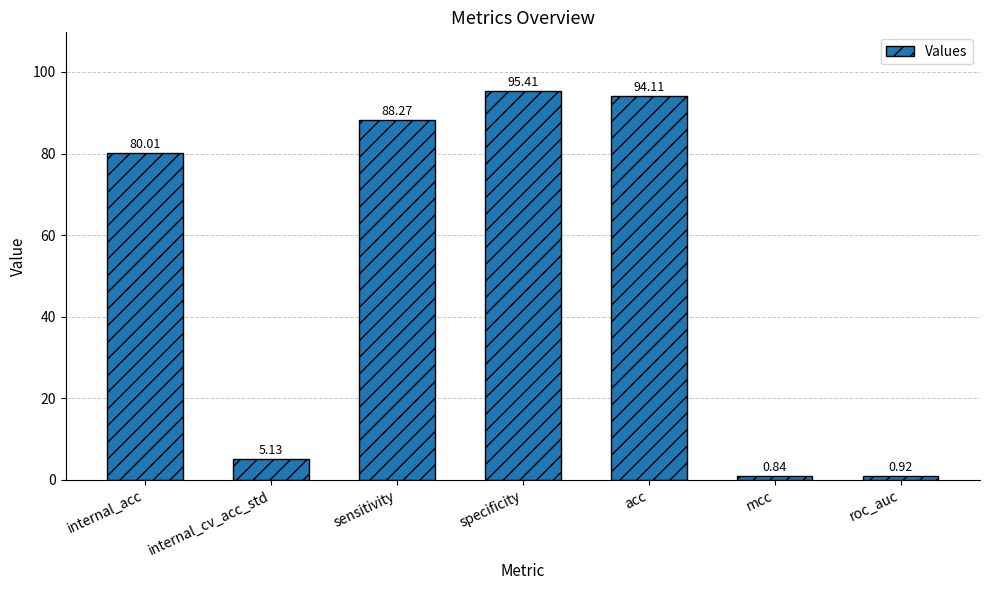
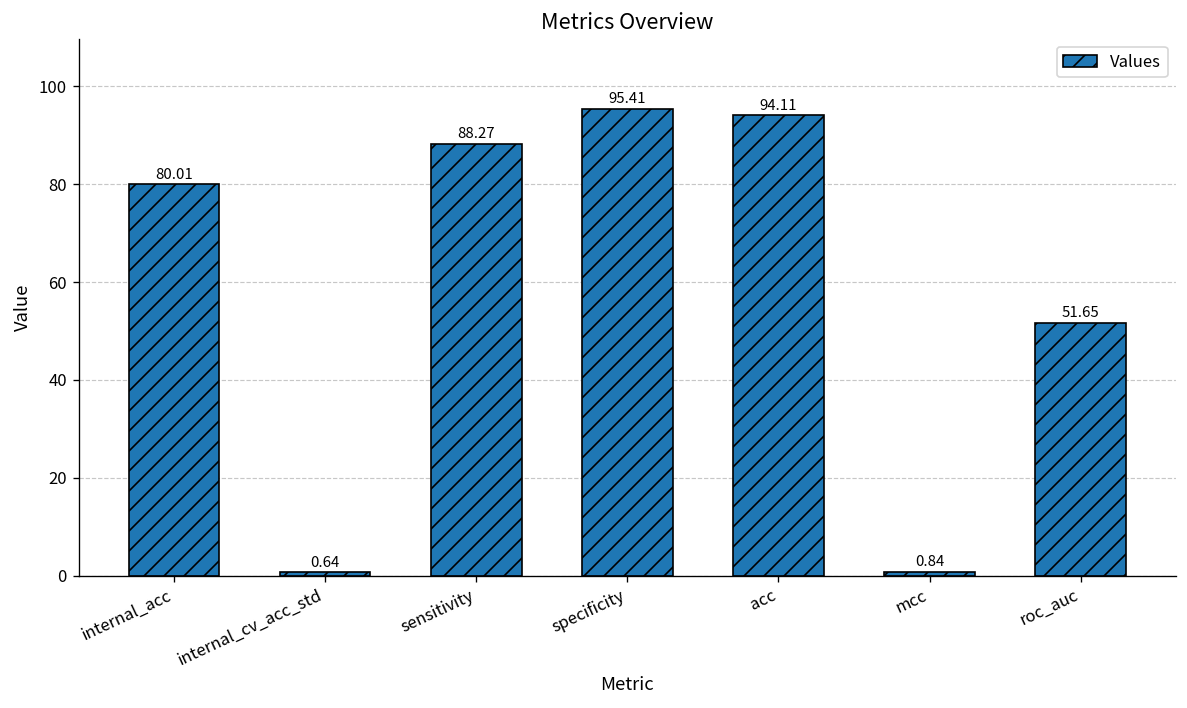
  {
    "internal_acc": 80.01,
-   "internal_cv_acc_std": 5.13,
+   "internal_cv_acc_std": 0.64,
    "sensitivity": 88.27,
    "specificity": 95.41,
    "acc": 94.11,
    "mcc": 0.84,
-   "roc_auc": 0.92
+   "roc_auc": 51.65
  }
